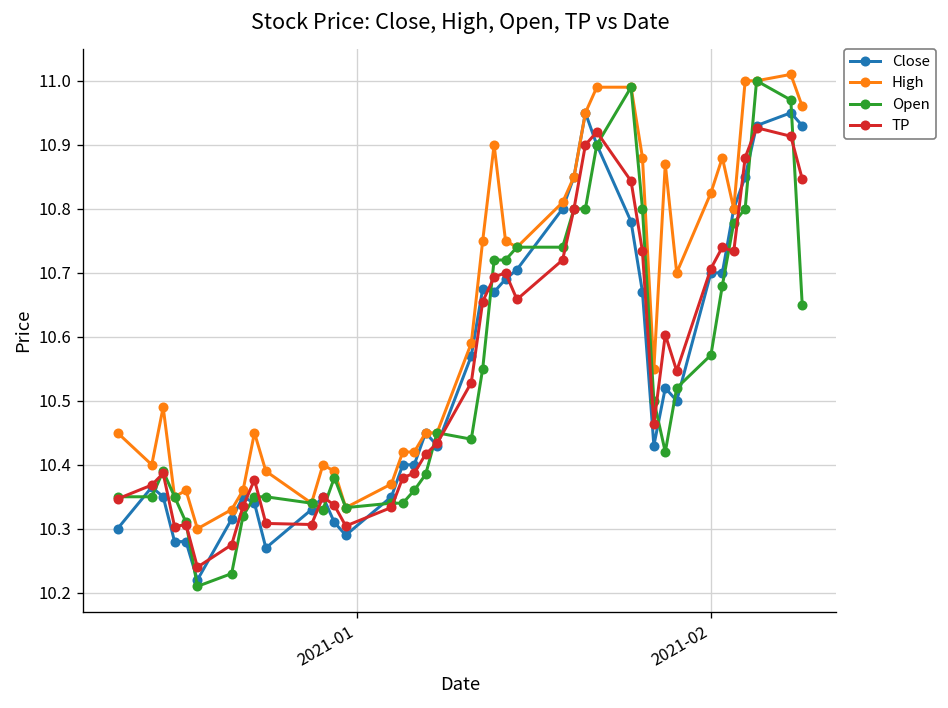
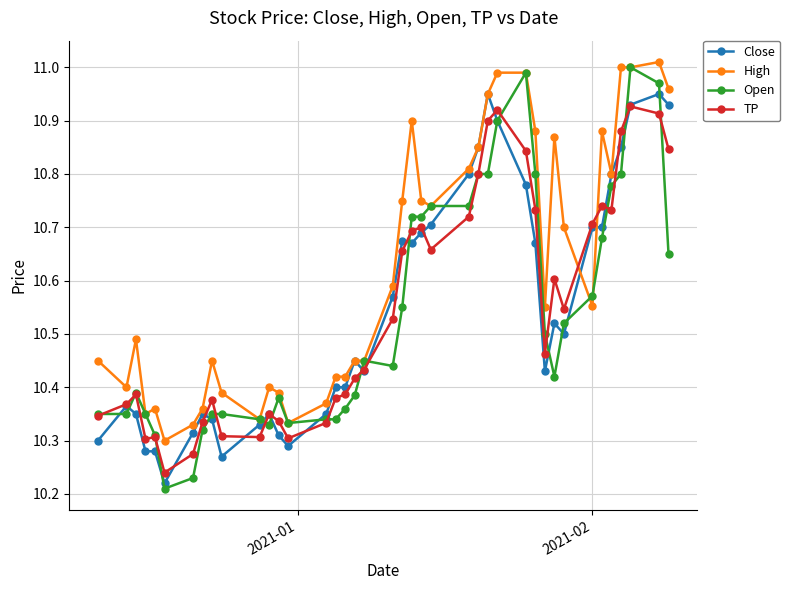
  {
    "Close": {
      "2021-02": 10.70
    },
    "High": {
-     "2021-02": 10.82
+     "2021-02": 10.55
    },
    "Open": {
      "2021-02": 10.57
    },
    "TP": {
      "2021-02": 10.71
    }
  }
